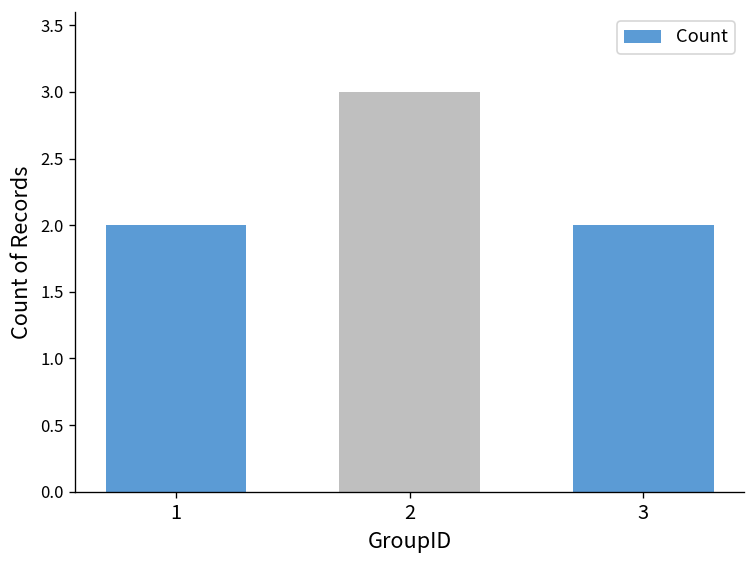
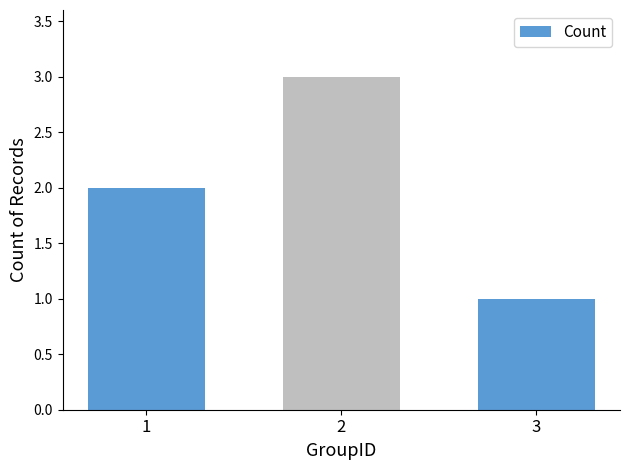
  {
    "1": 2,
    "2": 3,
-   "3": 2
+   "3": 1
  }
